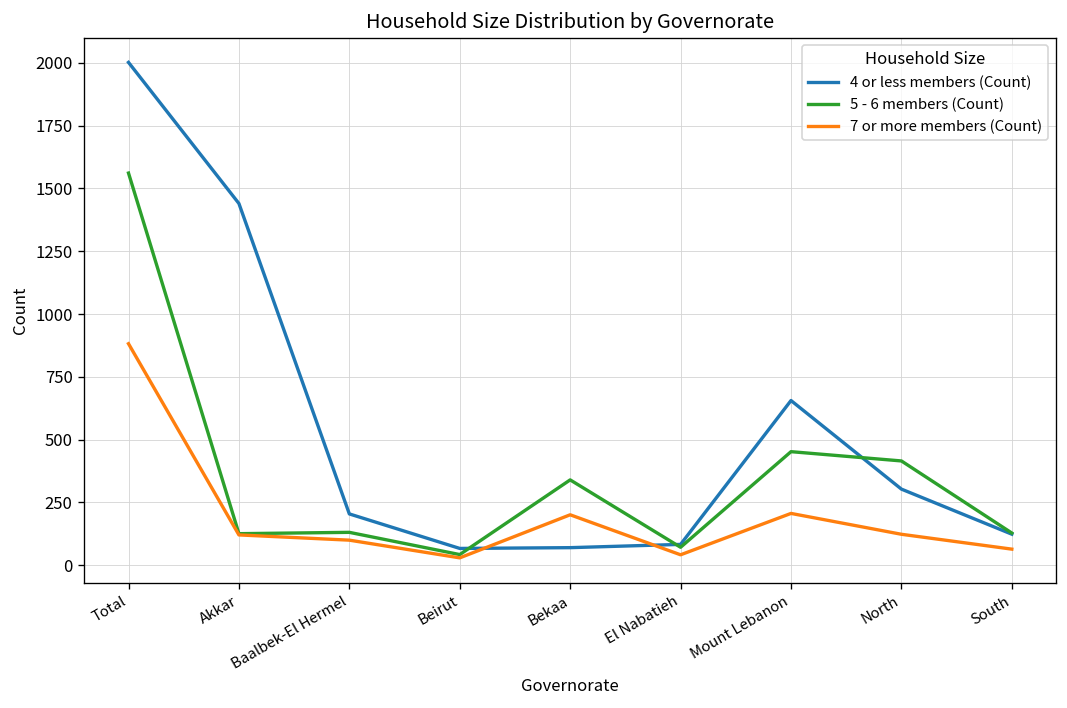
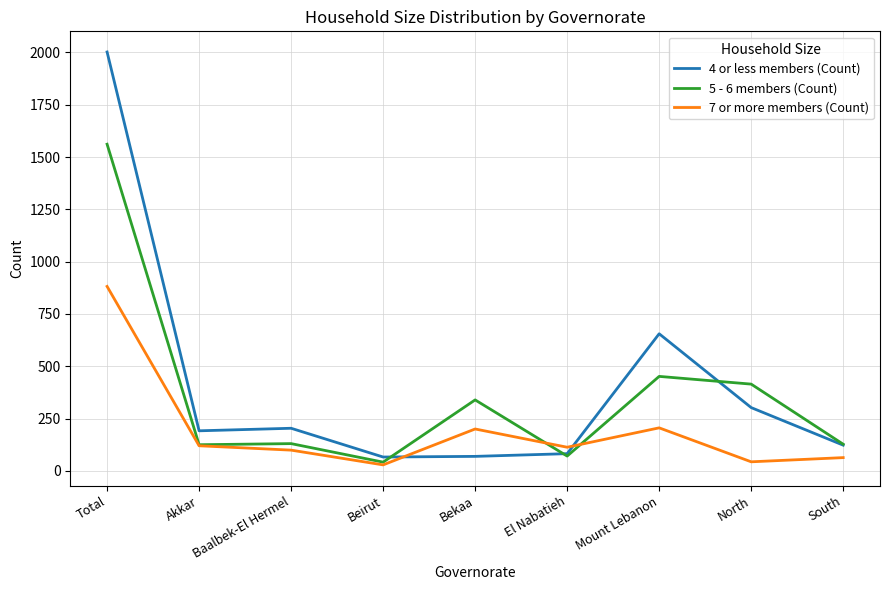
  {
    "4 or less members (Count)": {
      "Total": 2000,
-     "Akkar": 1440,
+     "Akkar": 190,
      "Baalbek-El Hermel": 200,
      "Beirut": 70,
      "Bekaa": 70,
      "Mount Lebanon": 660,
      "North": 300
    },
    "5 - 6 members (Count)": {
      "Total": 1560,
      "Baalbek-El Hermel": 130,
      "Beirut": 40,
      "Bekaa": 340,
      "Mount Lebanon": 450,
      "North": 410
    },
    "7 or more members (Count)": {
      "Total": 880,
      "Baalbek-El Hermel": 100,
      "Beirut": 30,
      "Bekaa": 200,
-     "El Nabatieh": 40,
+     "El Nabatieh": 110,
      "Mount Lebanon": 210,
-     "North": 120,
+     "North": 40,
      "South": 60
    }
  }
